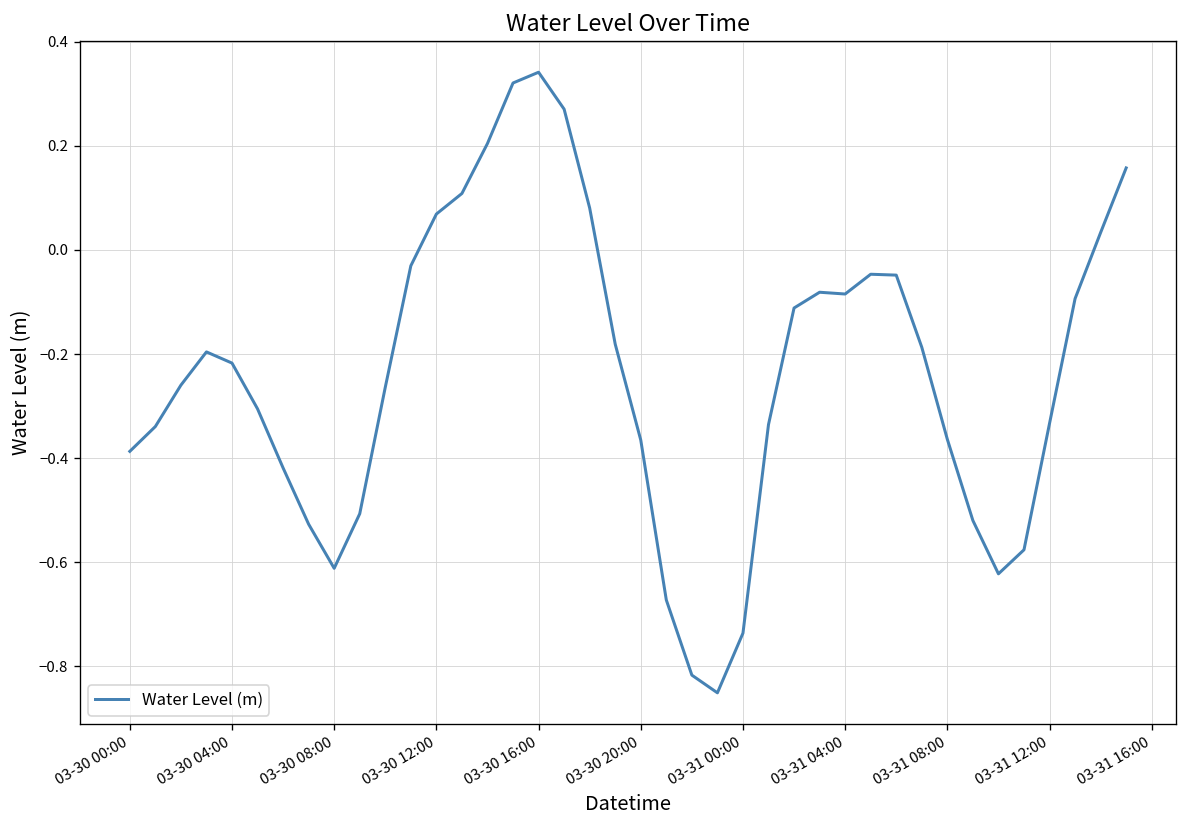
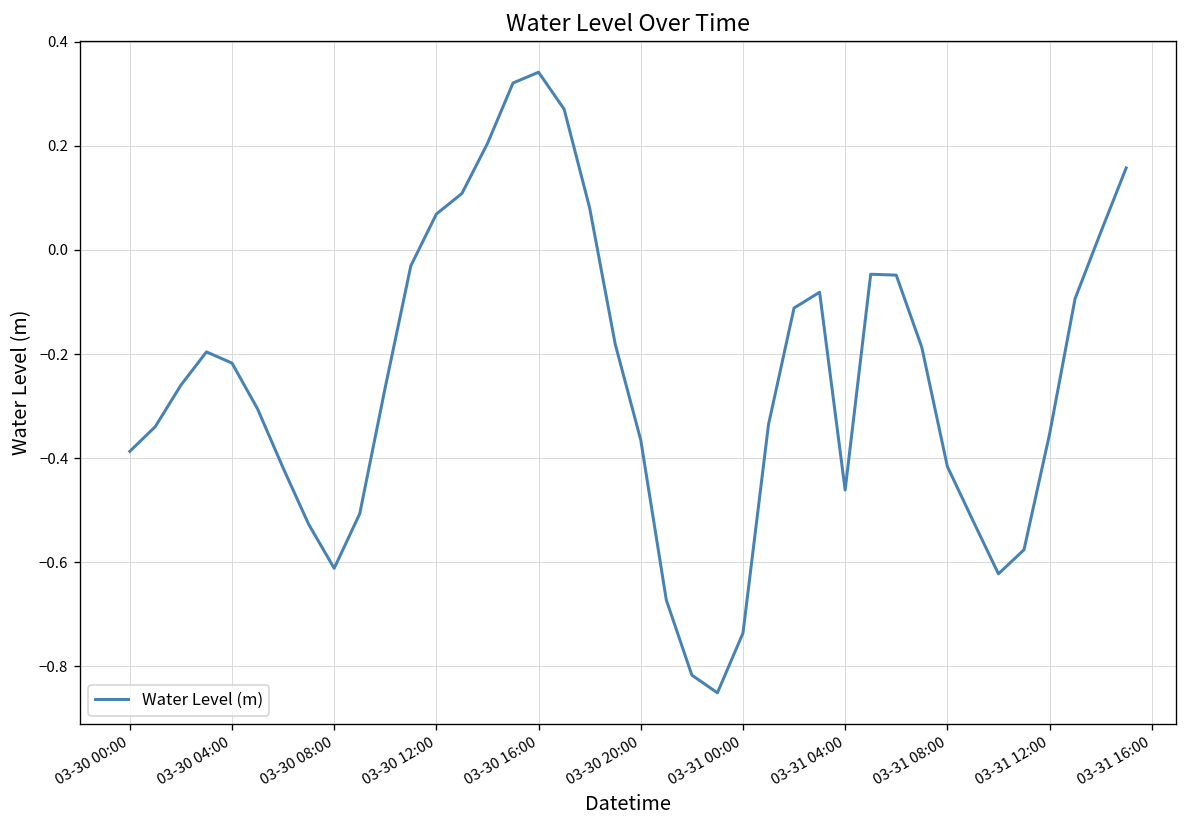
  {
    "03-30 00:00": -0.39,
    "03-30 04:00": -0.22,
    "03-30 08:00": -0.61,
    "03-30 12:00": 0.07,
    "03-30 16:00": 0.34,
    "03-30 20:00": -0.37,
    "03-31 00:00": -0.74,
-   "03-31 04:00": -0.08,
-   "03-31 08:00": -0.36,
-   "03-31 12:00": -0.33
+   "03-31 04:00": -0.46,
+   "03-31 08:00": -0.42,
+   "03-31 12:00": -0.35
  }
